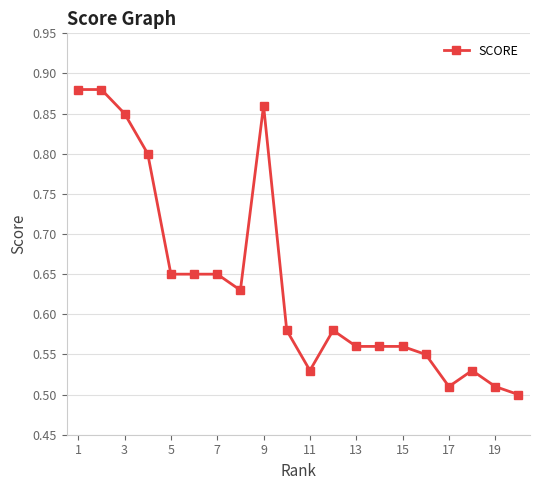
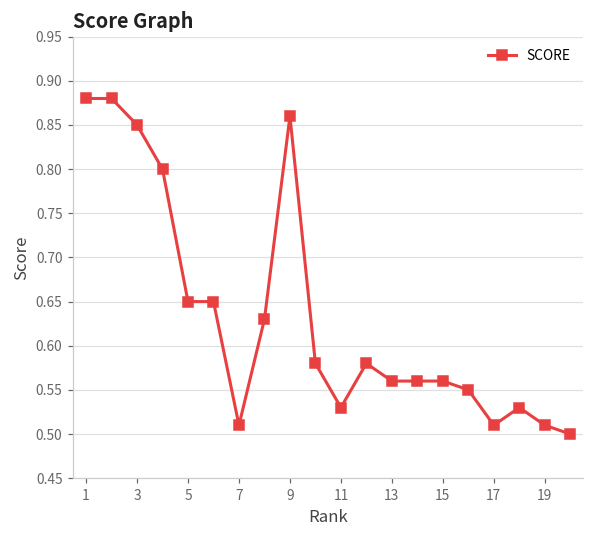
  {
    "1": 0.88,
    "3": 0.85,
    "5": 0.65,
-   "7": 0.65,
+   "7": 0.51,
    "9": 0.86,
    "11": 0.53,
    "13": 0.56,
    "15": 0.56,
    "17": 0.51,
    "19": 0.51
  }
